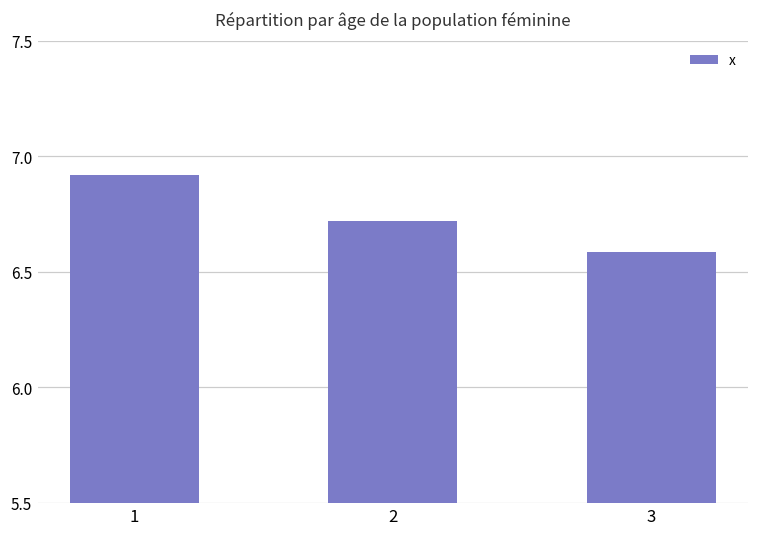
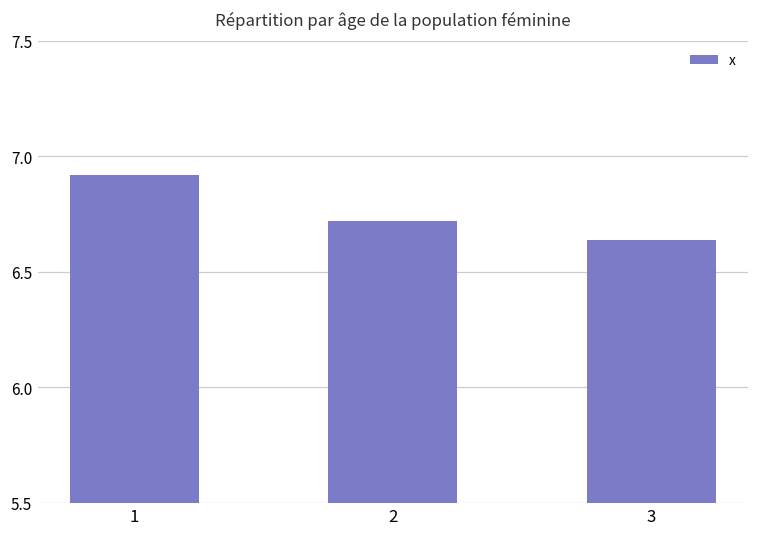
  {
    "1": 6.92,
    "2": 6.72,
-   "3": 6.59
+   "3": 6.64
  }
